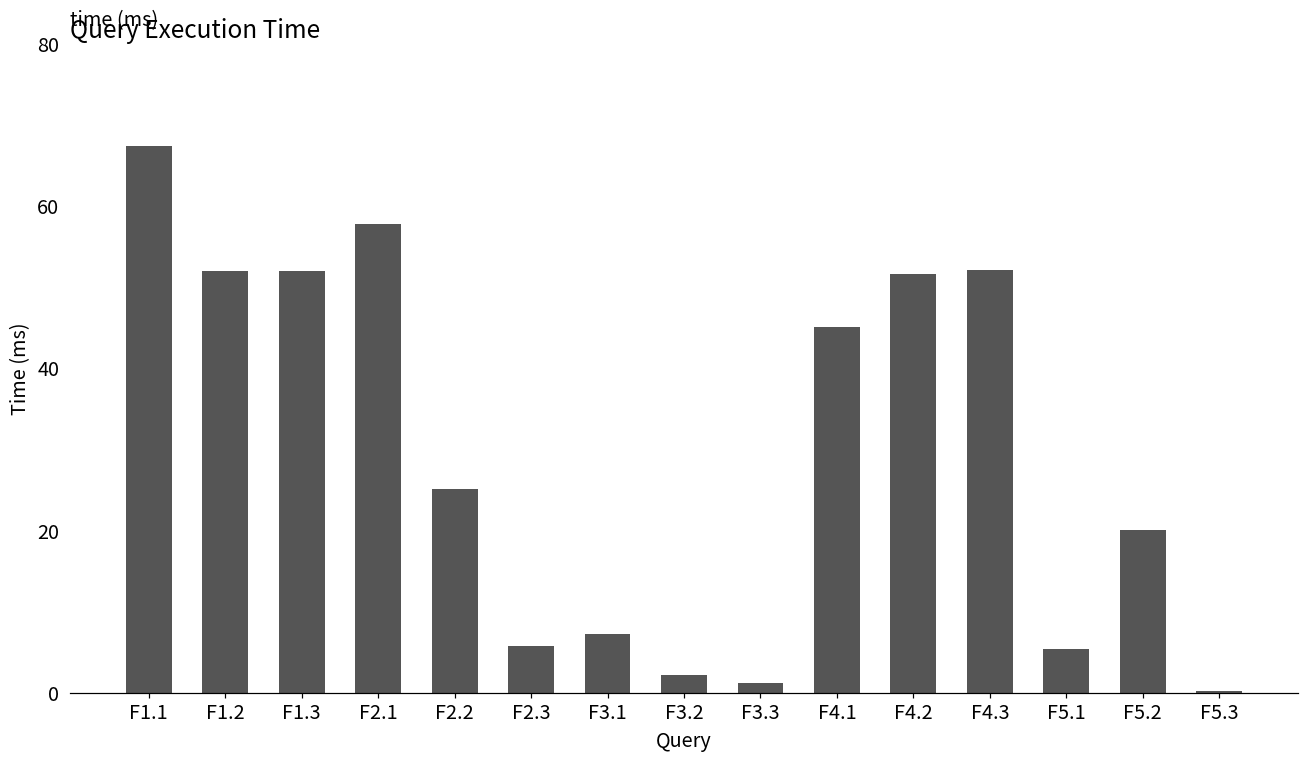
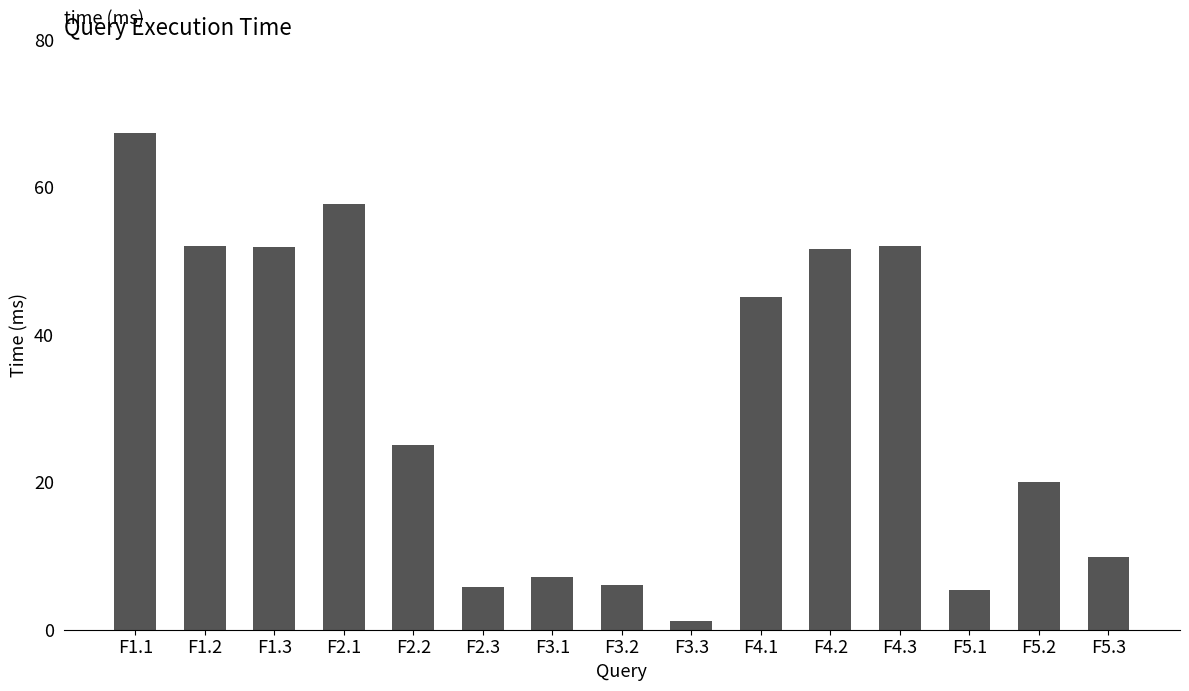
  {
    "F1.1": 67,
    "F1.2": 52,
    "F1.3": 52,
    "F2.1": 58,
    "F2.2": 25,
    "F2.3": 6,
    "F3.1": 7,
-   "F3.2": 2,
+   "F3.2": 6,
    "F3.3": 1,
    "F4.1": 45,
    "F4.2": 52,
    "F4.3": 52,
    "F5.1": 5,
    "F5.2": 20,
-   "F5.3": 0
+   "F5.3": 10
  }
